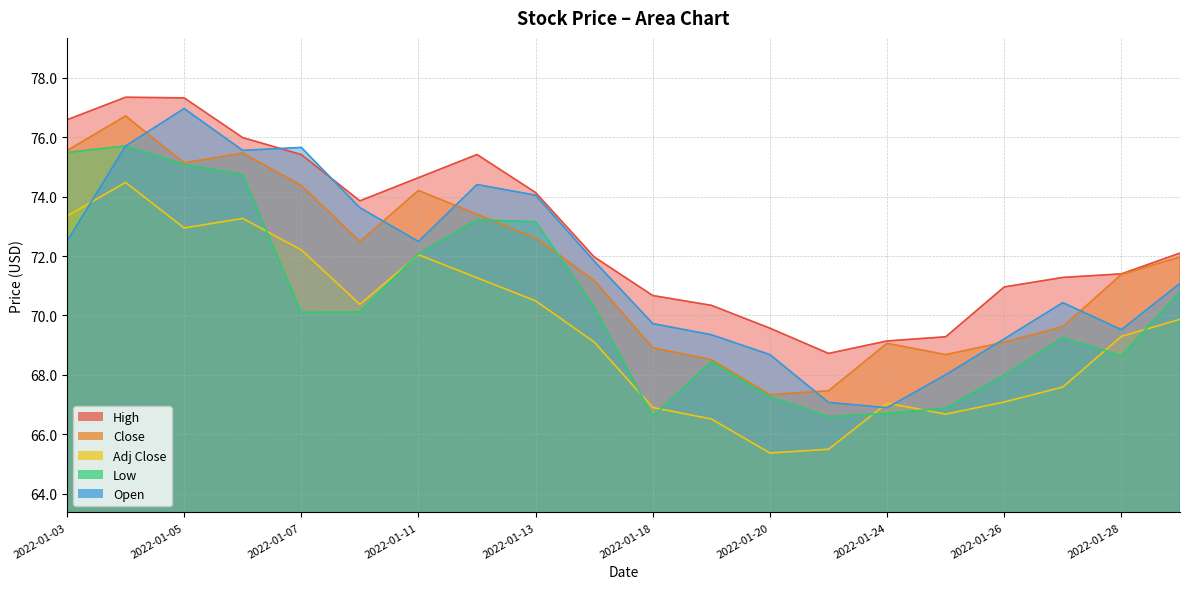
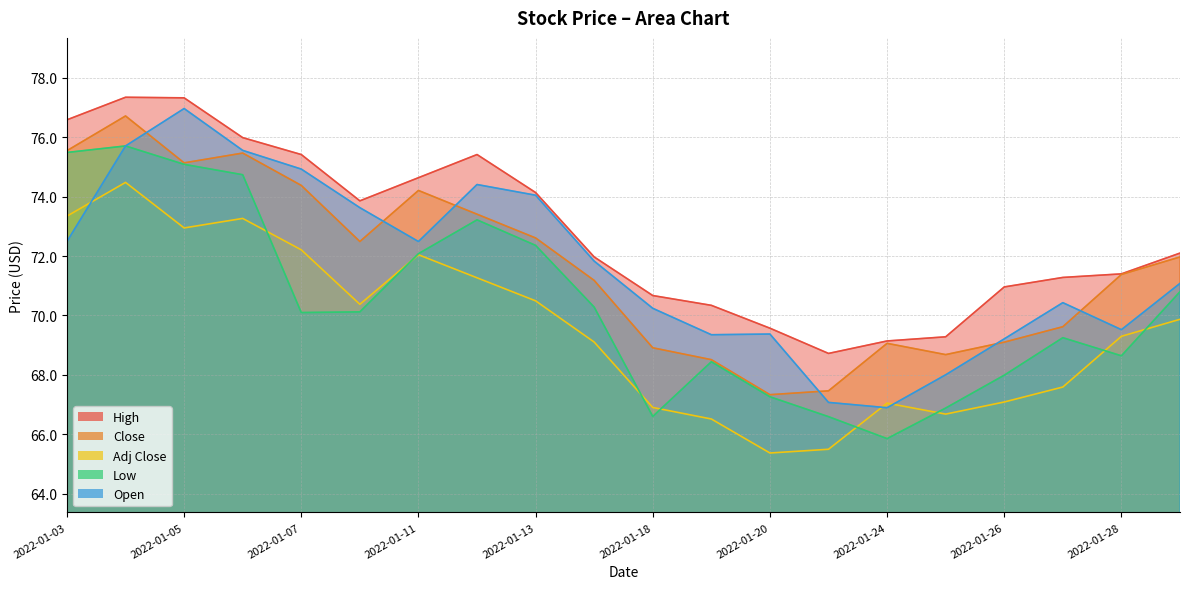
  {
    "Low": {
      "2022-01-07": 70.1,
-     "2022-01-13": 73.2,
+     "2022-01-13": 72.4,
      "2022-01-18": 66.6,
-     "2022-01-24": 66.7,
+     "2022-01-24": 65.8,
      "2022-01-26": 68.0,
      "2022-01-28": 68.6
    },
    "Open": {
      "2022-01-03": 72.5,
      "2022-01-05": 77.0,
-     "2022-01-07": 75.7,
+     "2022-01-07": 74.9,
      "2022-01-11": 72.5,
      "2022-01-13": 74.1,
-     "2022-01-18": 69.7,
-     "2022-01-20": 68.7,
+     "2022-01-18": 70.2,
+     "2022-01-20": 69.4,
      "2022-01-24": 66.9,
      "2022-01-26": 69.2,
      "2022-01-28": 69.5
    }
  }
